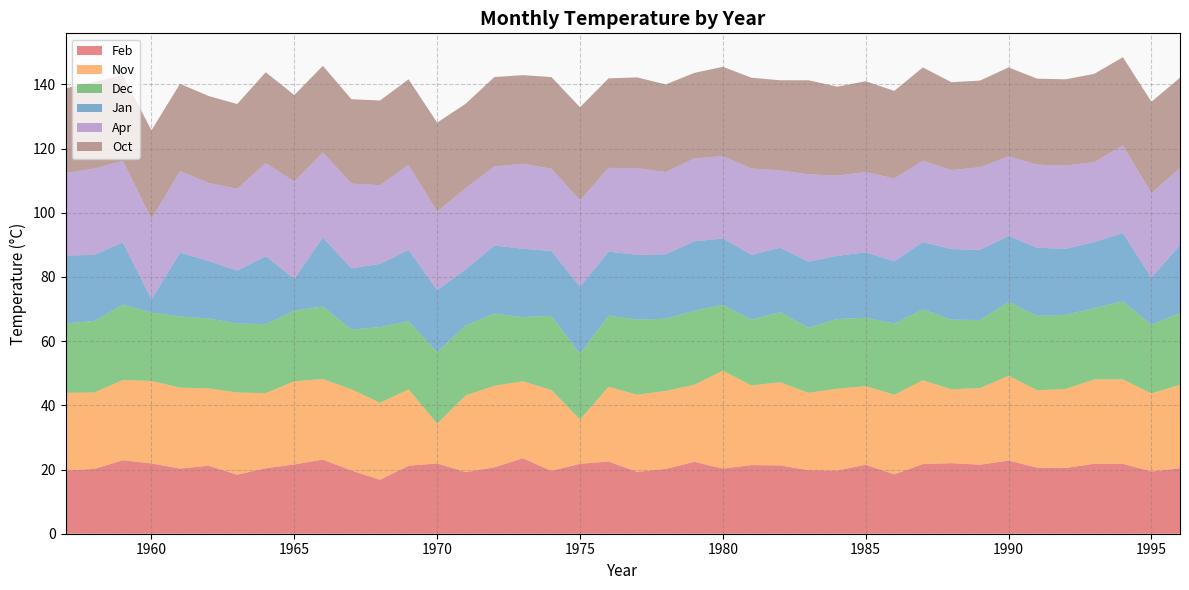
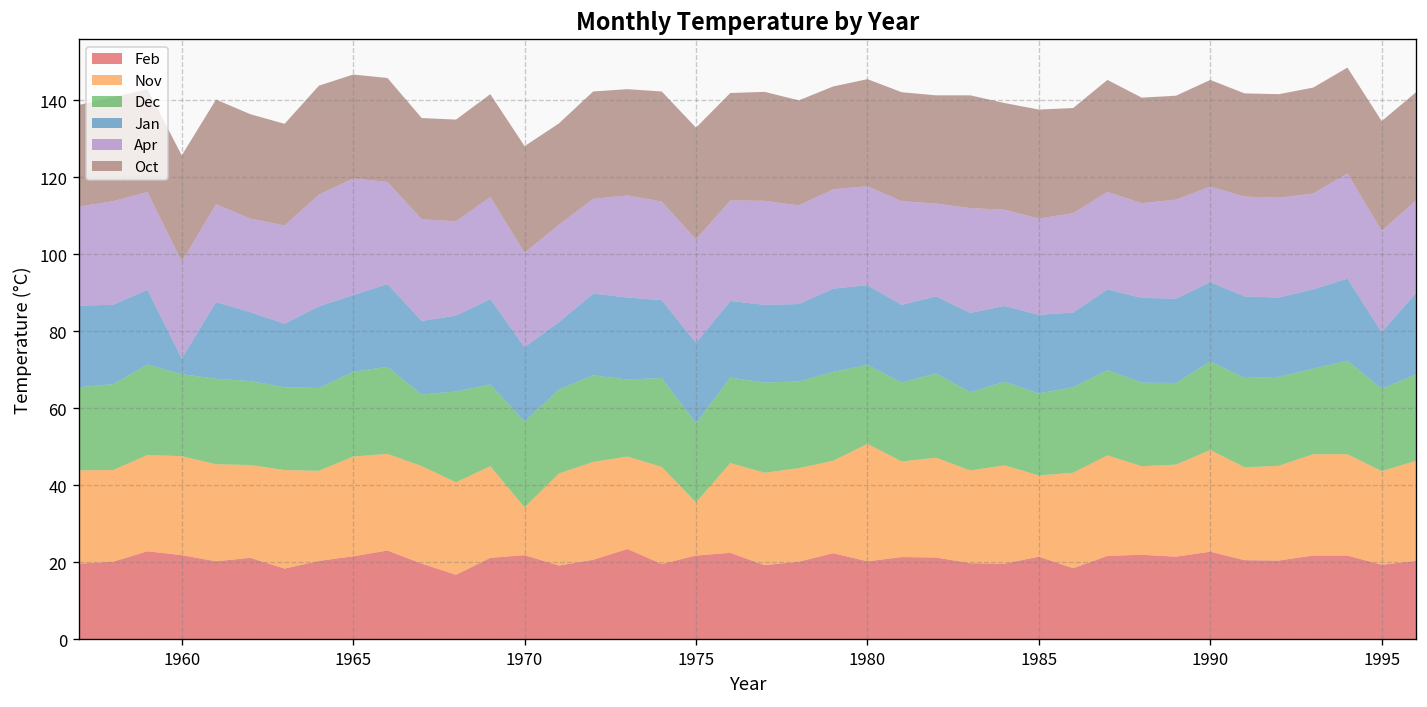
  {
    "Feb": {
      "1960": 22,
      "1965": 22,
      "1970": 22,
      "1975": 22,
      "1980": 20,
      "1985": 22,
      "1990": 23,
      "1995": 19
    },
    "Nov": {
      "1960": 26,
      "1965": 26,
      "1970": 12,
      "1975": 14,
      "1980": 30,
-     "1985": 25,
+     "1985": 21,
      "1990": 26,
      "1995": 24
    },
    "Dec": {
      "1960": 21,
      "1965": 22,
      "1970": 22,
      "1975": 21,
      "1980": 21,
      "1985": 21,
      "1990": 23,
      "1995": 21
    },
    "Jan": {
      "1960": 4,
-     "1965": 10,
+     "1965": 20,
      "1970": 19,
      "1975": 21,
      "1980": 21,
      "1985": 20,
      "1990": 21,
      "1995": 15
    },
    "Apr": {
      "1960": 25,
      "1965": 30,
      "1970": 25,
      "1975": 27,
      "1980": 26,
      "1985": 25,
      "1990": 25,
      "1995": 26
    },
    "Oct": {
      "1960": 28,
      "1965": 27,
      "1970": 28,
      "1975": 29,
      "1980": 28,
      "1985": 28,
      "1990": 28,
      "1995": 29
    }
  }
